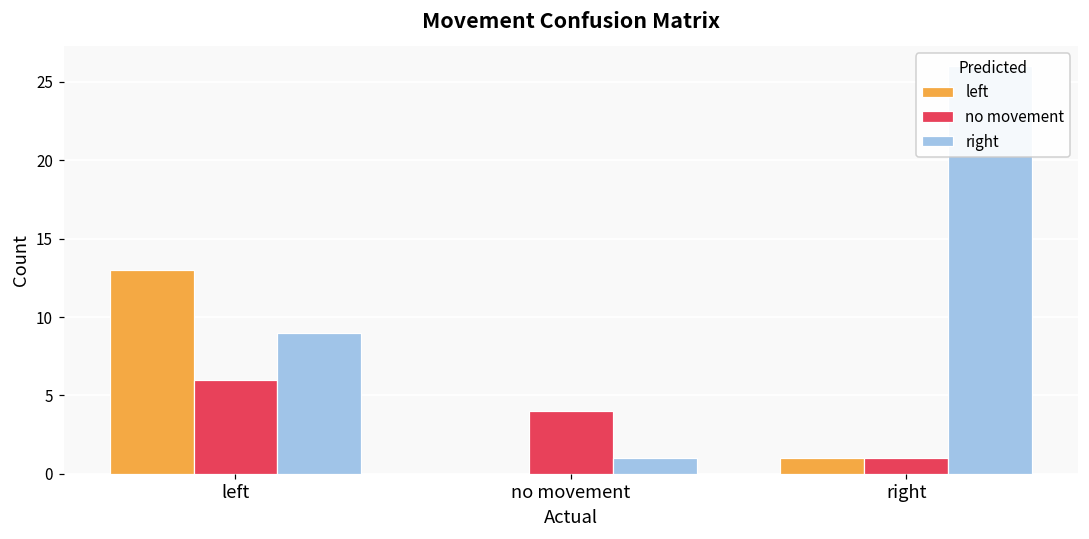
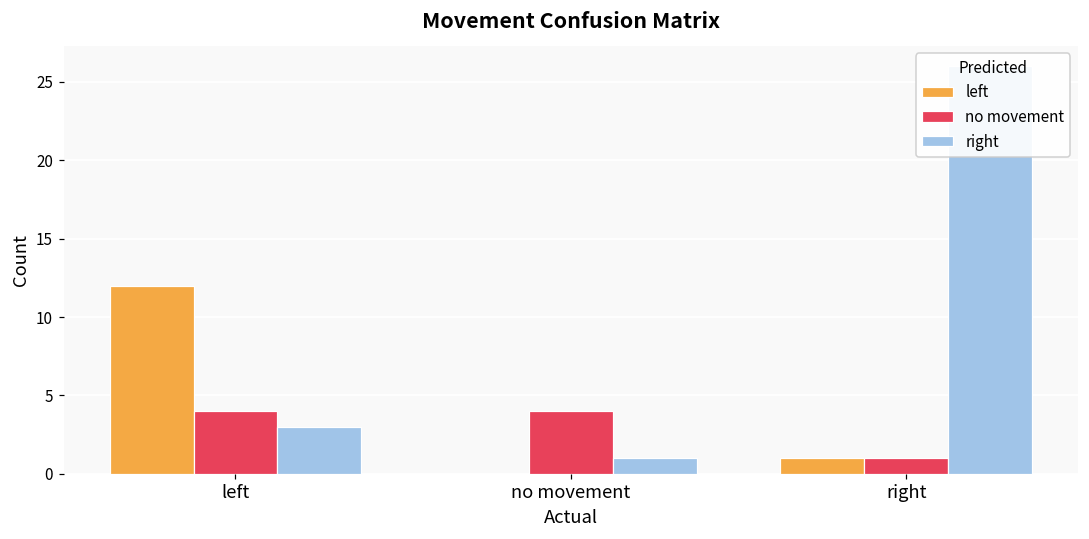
  {
    "left": {
-     "left": 13,
+     "left": 12,
      "no movement": 0,
      "right": 1
    },
    "no movement": {
-     "left": 6,
+     "left": 4,
      "no movement": 4,
      "right": 1
    },
    "right": {
-     "left": 9,
+     "left": 3,
      "no movement": 1
    }
  }
